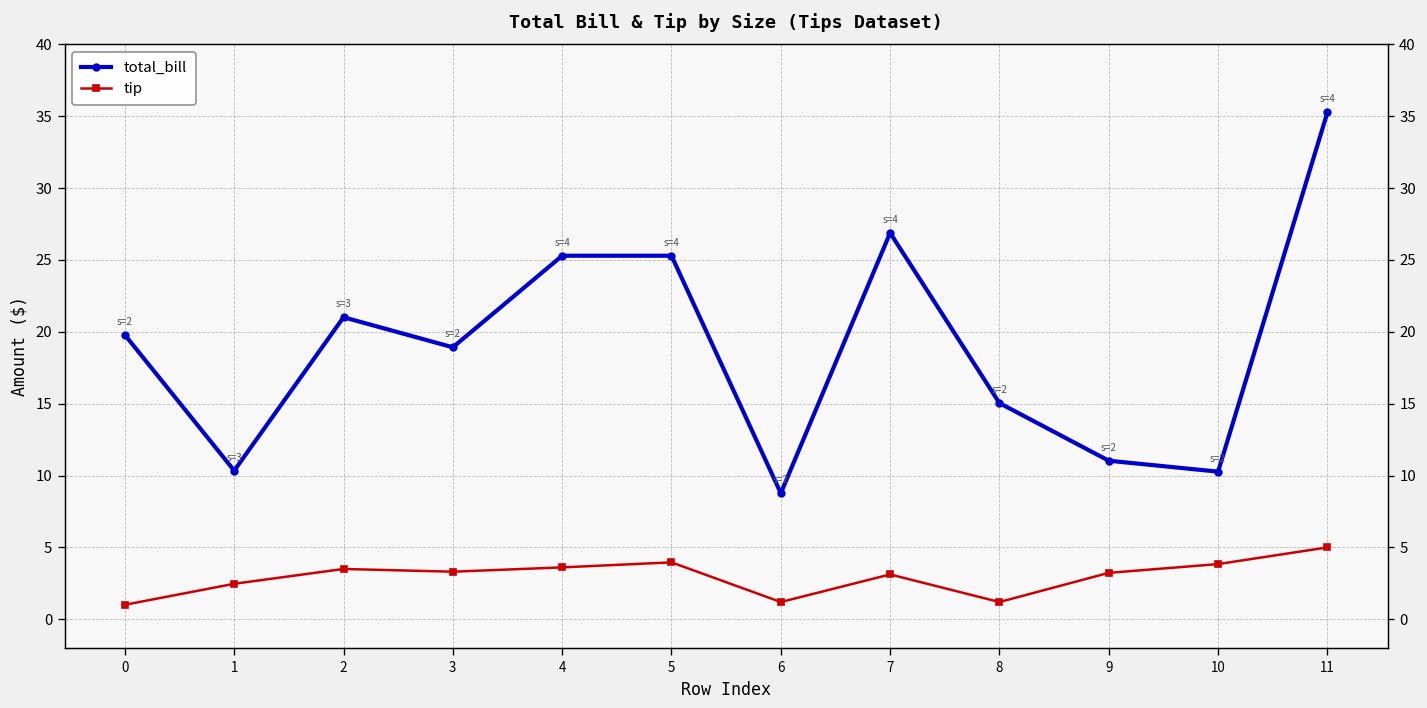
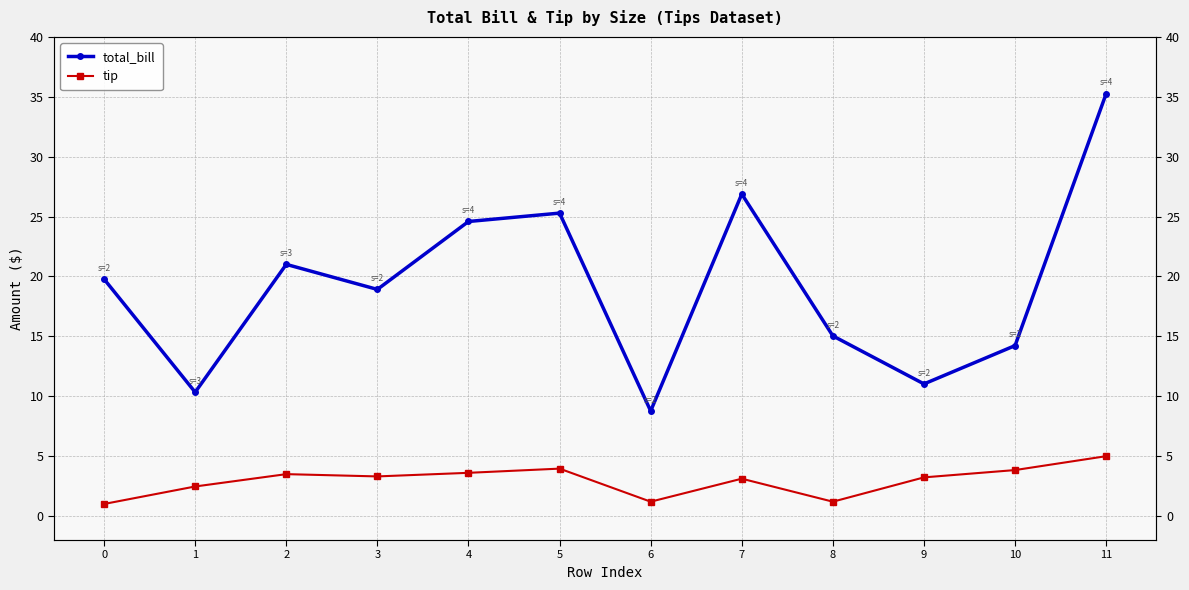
  {
    "total_bill": {
-     "4": 25.3,
-     "10": 10.3
+     "4": 24.6,
+     "10": 14.2
    },
    "tip": {
      "0": 1.0,
      "1": 2.5,
      "2": 3.5,
      "3": 3.3,
      "4": 3.6,
      "5": 4.0,
      "6": 1.2,
      "7": 3.1,
      "8": 1.2,
      "9": 3.2,
      "10": 3.8,
      "11": 5.0
    }
  }
